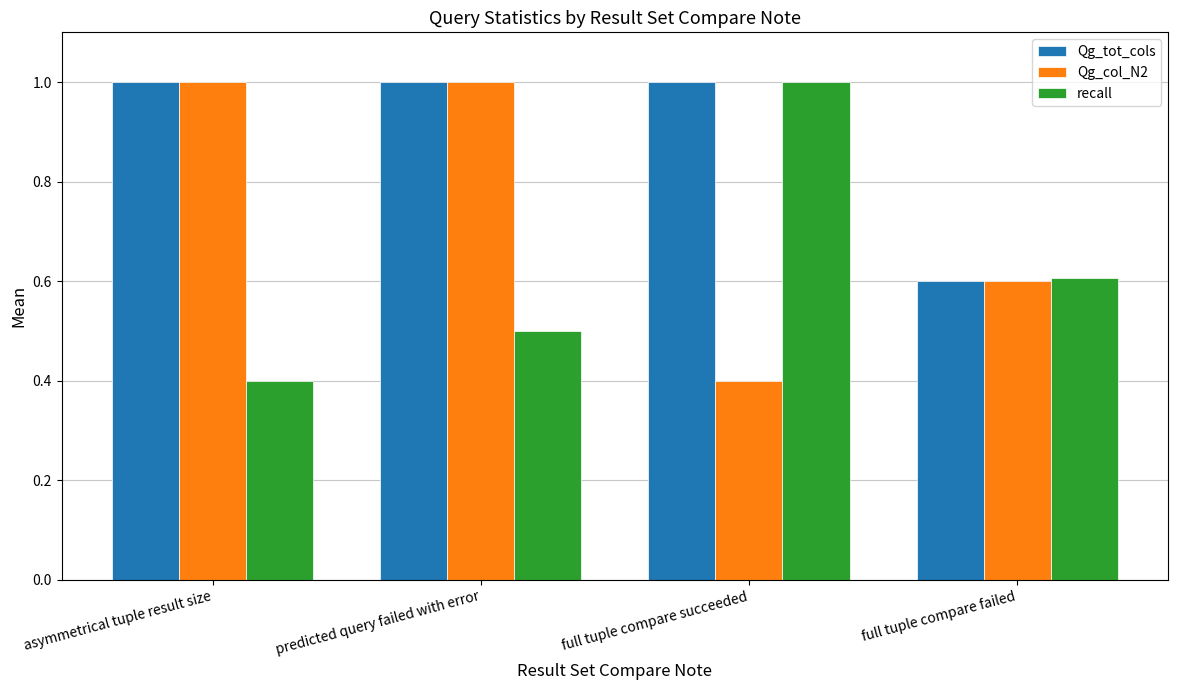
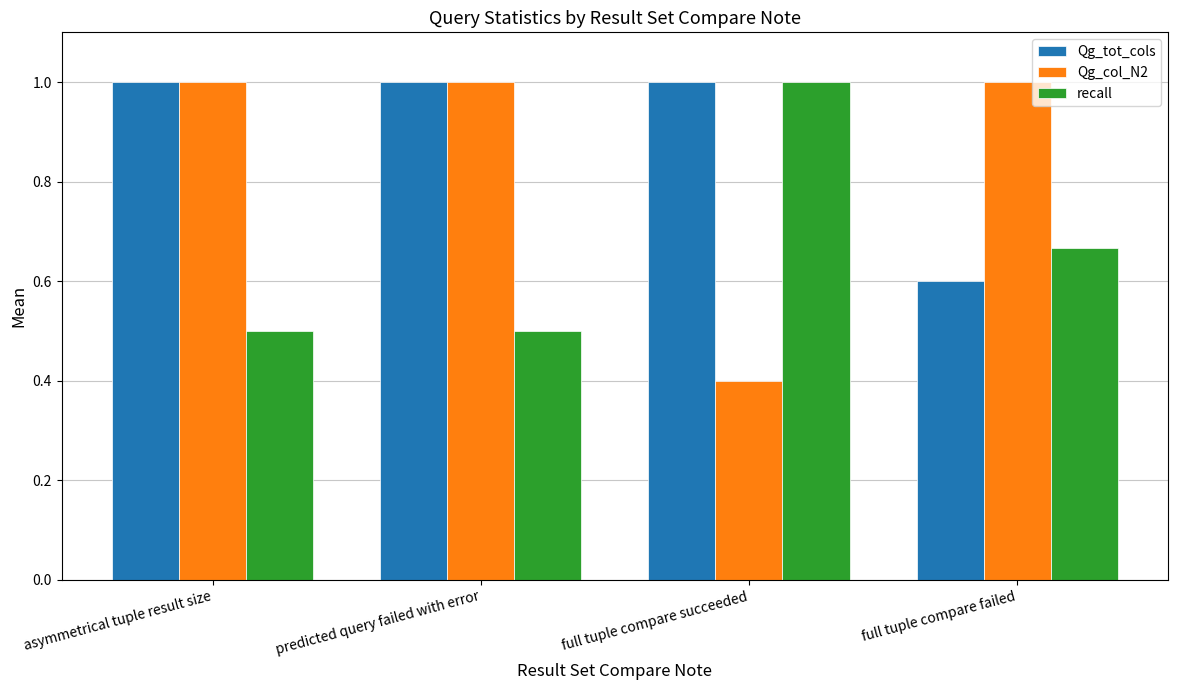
  {
    "Qg_tot_cols": {
      "asymmetrical tuple result size": 1.00,
      "predicted query failed with error": 1.00,
      "full tuple compare succeeded": 1.00,
      "full tuple compare failed": 0.60
    },
    "Qg_col_N2": {
      "asymmetrical tuple result size": 1.00,
      "predicted query failed with error": 1.00,
      "full tuple compare succeeded": 0.40,
-     "full tuple compare failed": 0.60
+     "full tuple compare failed": 1.00
    },
    "recall": {
-     "asymmetrical tuple result size": 0.4,
+     "asymmetrical tuple result size": 0.5,
      "predicted query failed with error": 0.50,
      "full tuple compare succeeded": 1.00,
-     "full tuple compare failed": 0.61
+     "full tuple compare failed": 0.67
    }
  }
